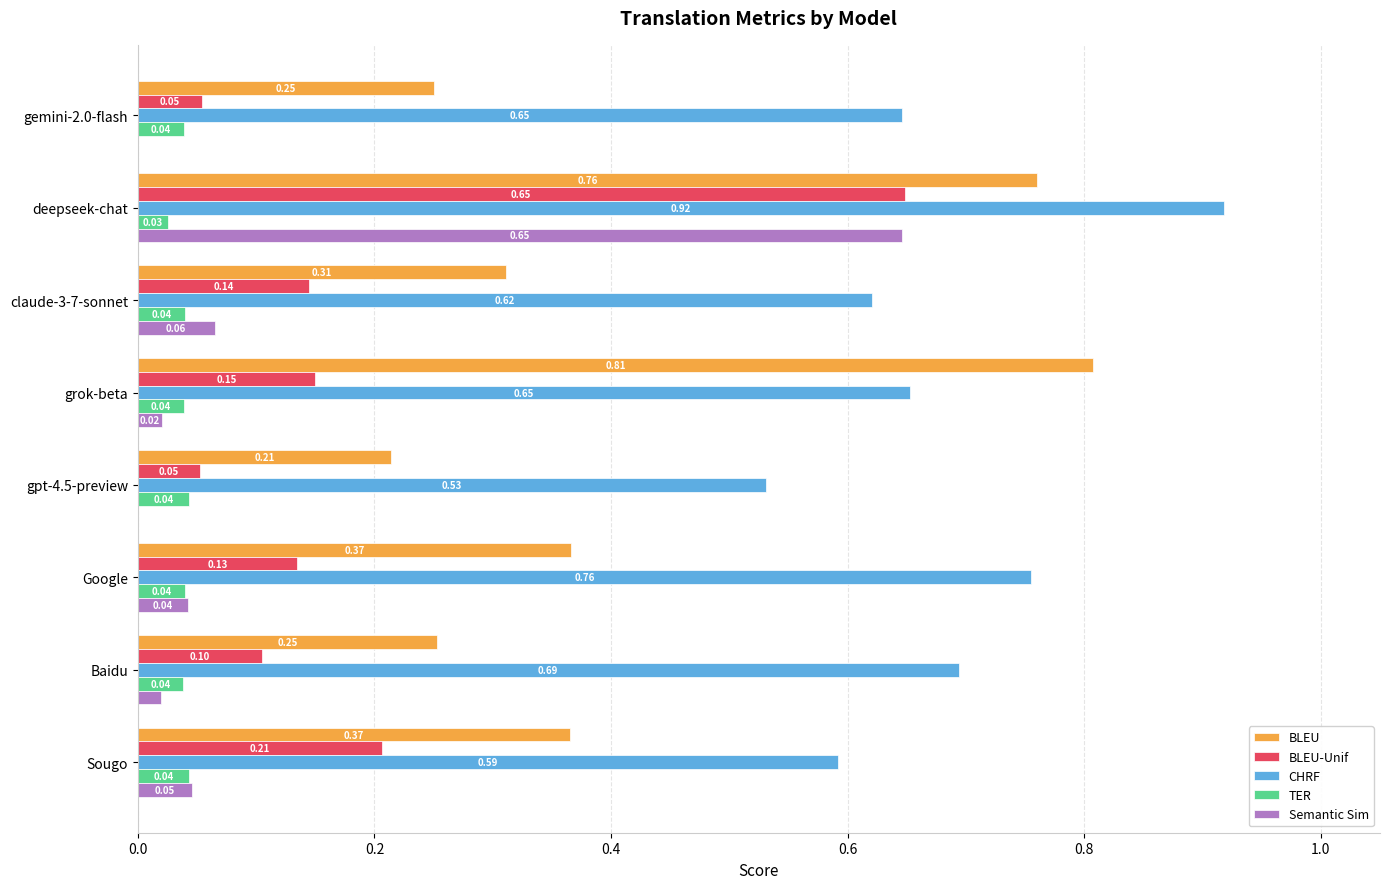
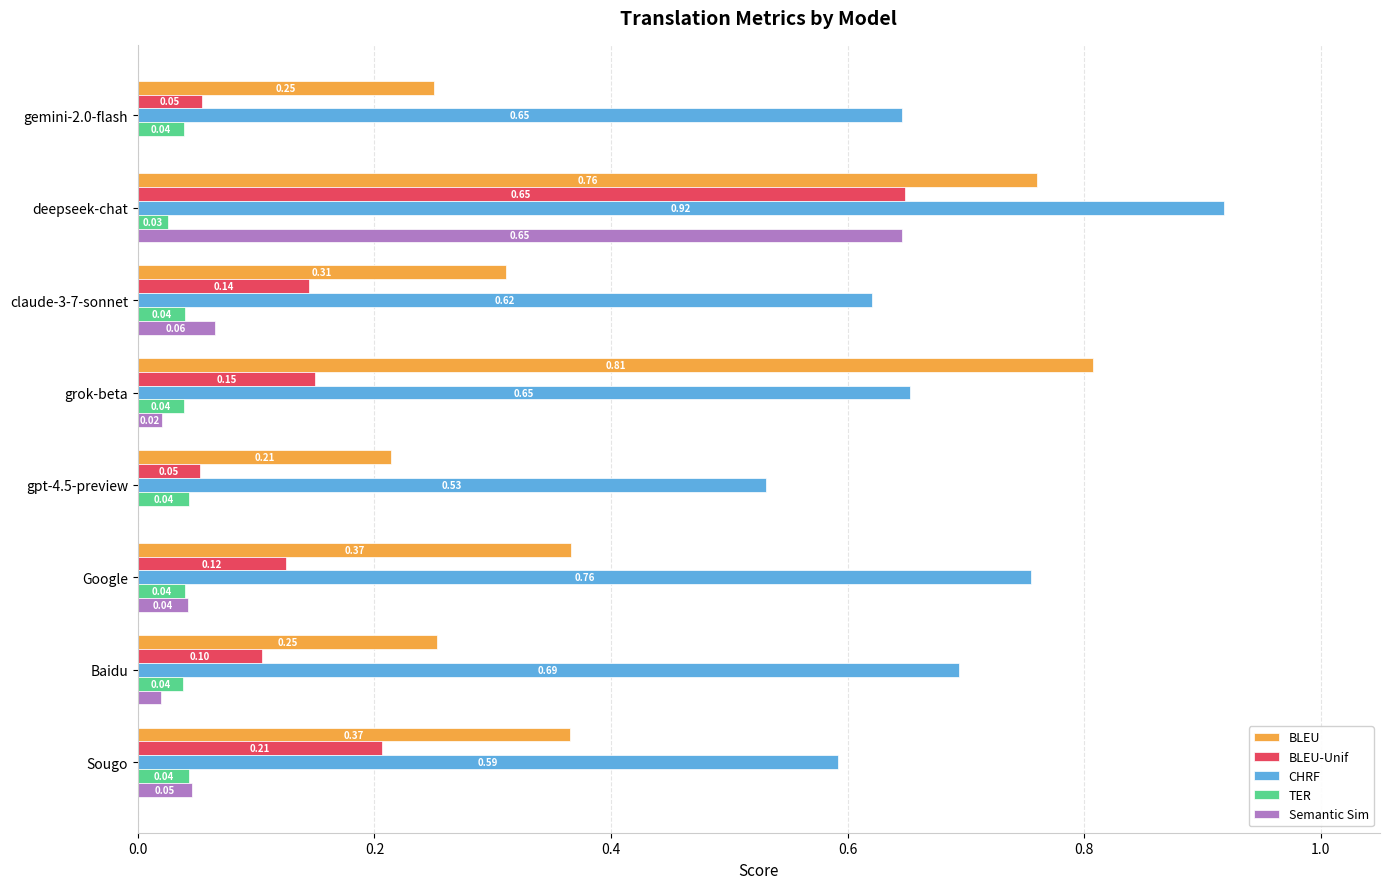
  {
    "BLEU": {
      "gemini-2.0-flash": 0.25,
      "deepseek-chat": 0.76,
      "claude-3-7-sonnet": 0.31,
      "grok-beta": 0.81,
      "gpt-4.5-preview": 0.21,
      "Google": 0.37,
      "Baidu": 0.25,
      "Sougo": 0.37
    },
    "BLEU-Unif": {
      "gemini-2.0-flash": 0.05,
      "deepseek-chat": 0.65,
      "claude-3-7-sonnet": 0.14,
      "grok-beta": 0.15,
      "gpt-4.5-preview": 0.05,
-     "Google": 0.13,
+     "Google": 0.12,
      "Baidu": 0.10,
      "Sougo": 0.21
    },
    "CHRF": {
      "gemini-2.0-flash": 0.65,
      "deepseek-chat": 0.92,
      "claude-3-7-sonnet": 0.62,
      "grok-beta": 0.65,
      "gpt-4.5-preview": 0.53,
      "Google": 0.76,
      "Baidu": 0.69,
      "Sougo": 0.59
    },
    "TER": {
      "gemini-2.0-flash": 0.04,
      "deepseek-chat": 0.03,
      "claude-3-7-sonnet": 0.04,
      "grok-beta": 0.04,
      "gpt-4.5-preview": 0.04,
      "Google": 0.04,
      "Baidu": 0.04,
      "Sougo": 0.04
    },
    "Semantic Sim": {
      "deepseek-chat": 0.65,
      "claude-3-7-sonnet": 0.06,
      "grok-beta": 0.02,
      "Google": 0.04,
      "Sougo": 0.05
    }
  }
